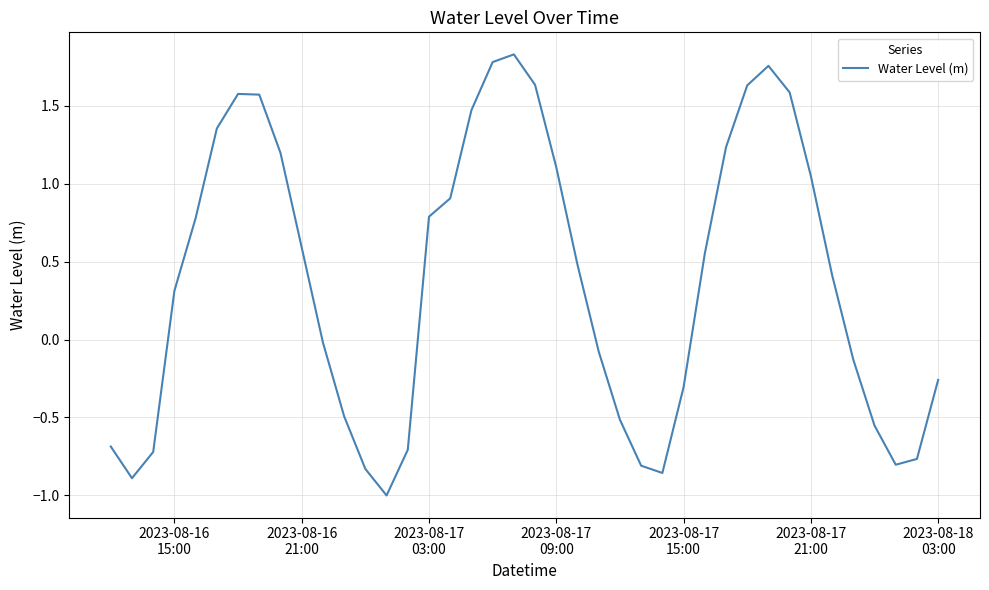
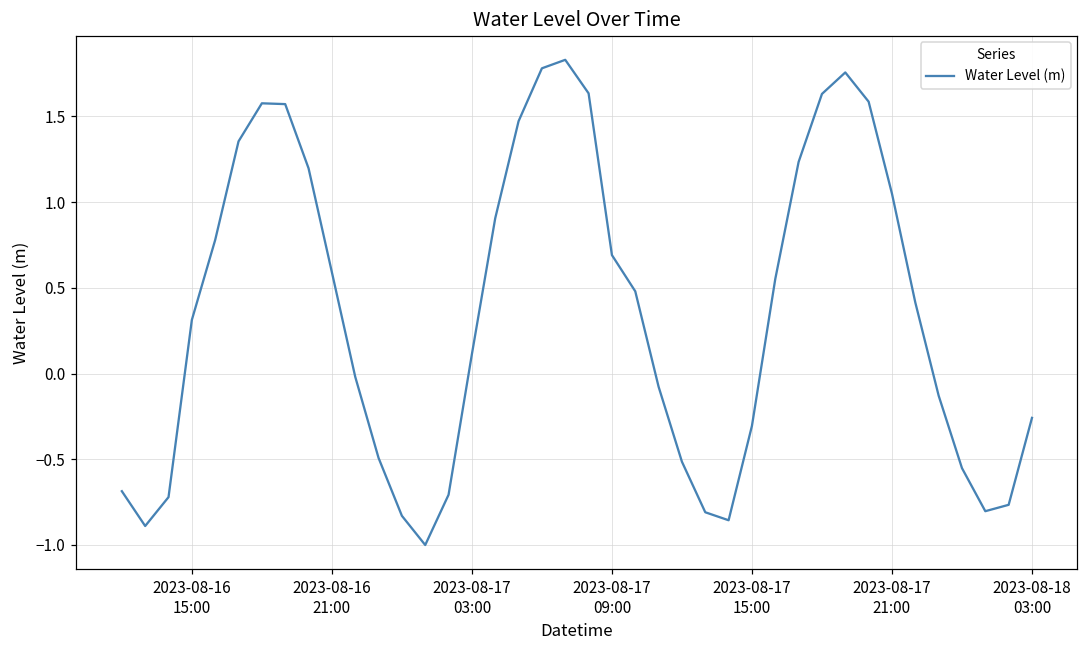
  {
    "2023-08-16 15:00": 0.31,
    "2023-08-16 21:00": 0.59,
-   "2023-08-17 03:00": 0.79,
-   "2023-08-17 09:00": 1.11,
+   "2023-08-17 03:00": 0.11,
+   "2023-08-17 09:00": 0.69,
    "2023-08-17 15:00": -0.31,
    "2023-08-17 21:00": 1.05,
    "2023-08-18 03:00": -0.26
  }
